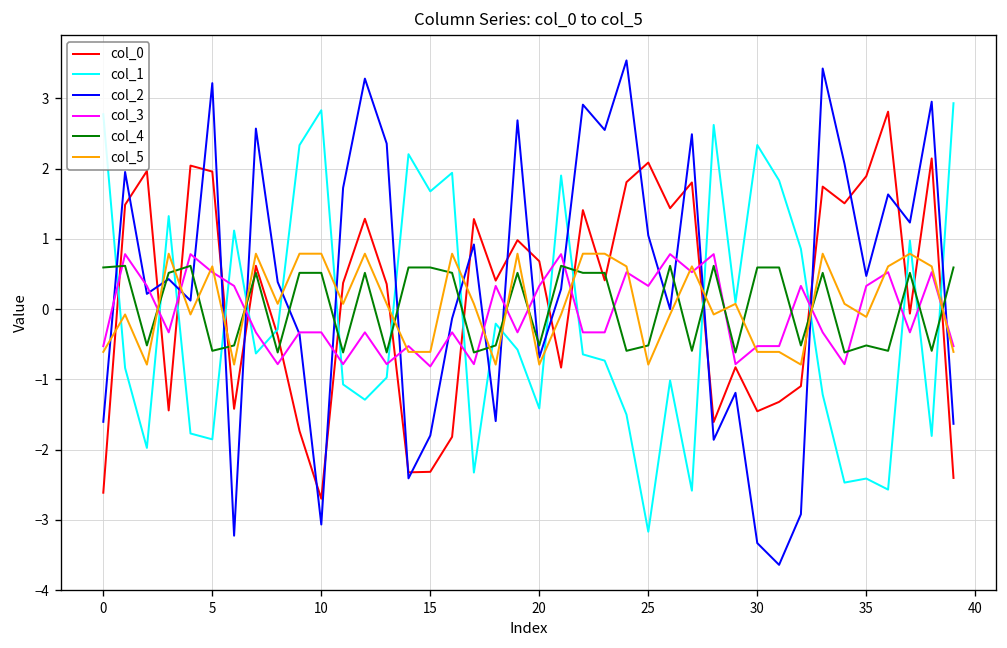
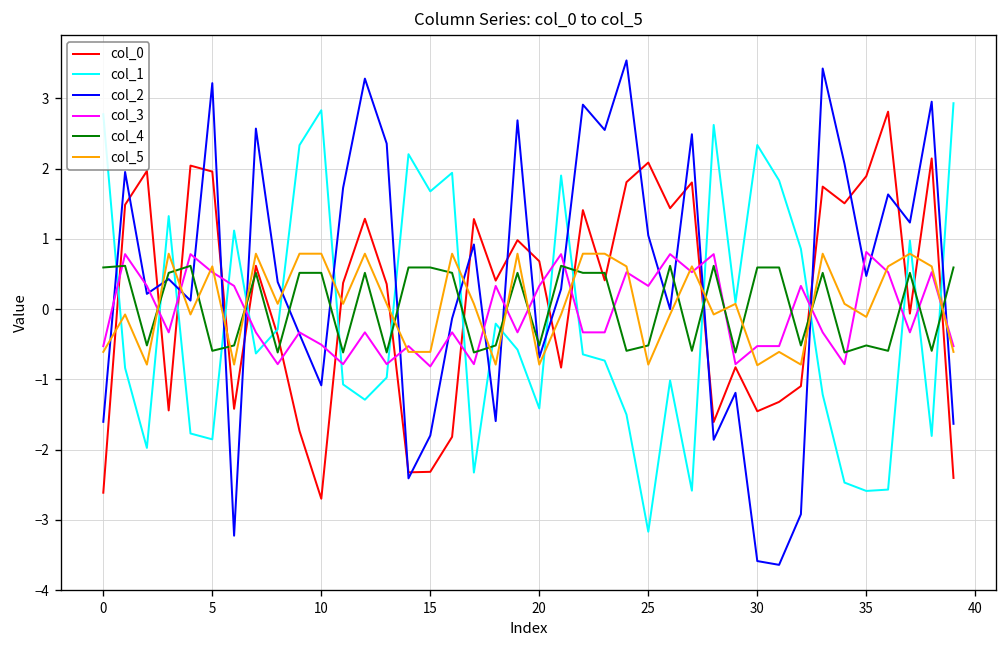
  {
    "col_0": {
      "0": -2.6,
      "5": 2.0,
      "10": -2.7,
      "15": -2.3,
      "20": 0.7,
      "25": 2.1,
      "30": -1.5,
      "35": 1.9
    },
    "col_1": {
      "5": -1.9,
      "10": 2.8,
      "15": 1.7,
      "20": -1.4,
      "25": -3.2,
      "30": 2.3,
-     "35": -2.4
+     "35": -2.6
    },
    "col_2": {
      "0": -1.6,
      "5": 3.2,
-     "10": -3.1,
+     "10": -1.1,
      "15": -1.8,
      "20": -0.7,
      "25": 1.0,
-     "30": -3.3,
+     "30": -3.6,
      "35": 0.5
    },
    "col_3": {
      "0": -0.5,
      "5": 0.5,
-     "10": -0.3,
+     "10": -0.5,
      "15": -0.8,
      "20": 0.3,
      "25": 0.3,
      "30": -0.5,
-     "35": 0.3
+     "35": 0.8
    },
    "col_4": {
      "0": 0.6,
      "5": -0.6,
      "10": 0.5,
      "15": 0.6,
      "20": -0.5,
      "25": -0.5,
      "30": 0.6,
      "35": -0.5
    },
    "col_5": {
      "0": -0.6,
      "5": 0.6,
      "10": 0.8,
      "15": -0.6,
      "20": -0.8,
      "25": -0.8,
-     "30": -0.6,
+     "30": -0.8,
      "35": -0.1
    }
  }
